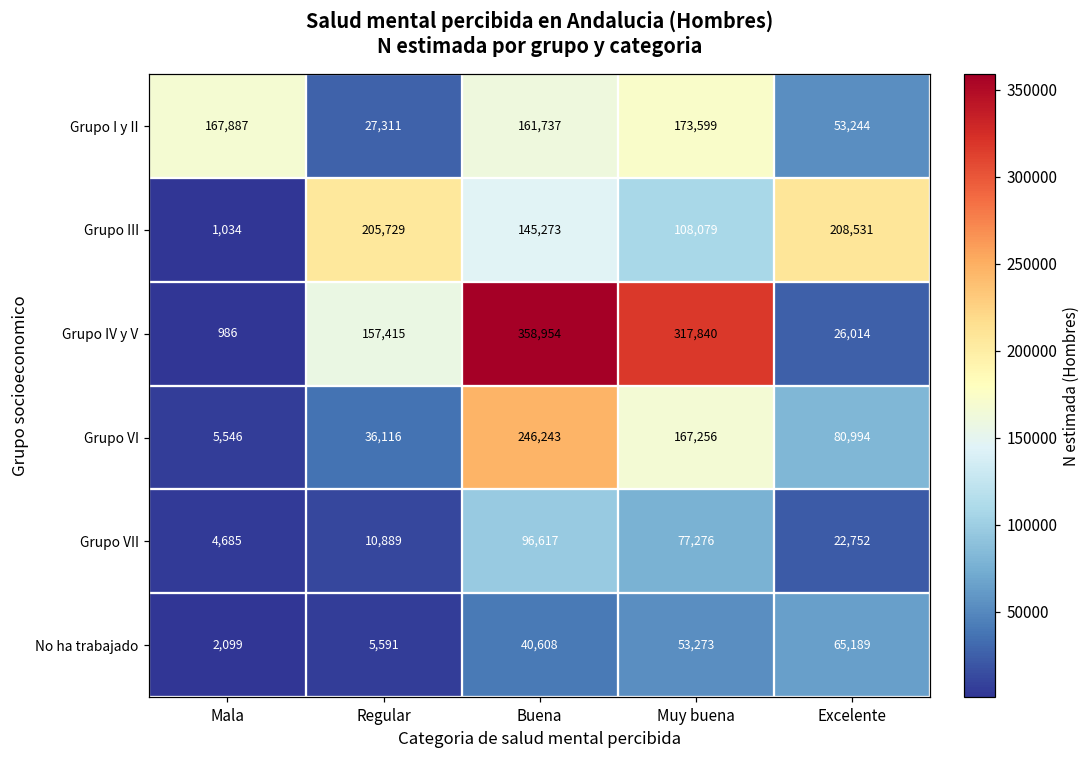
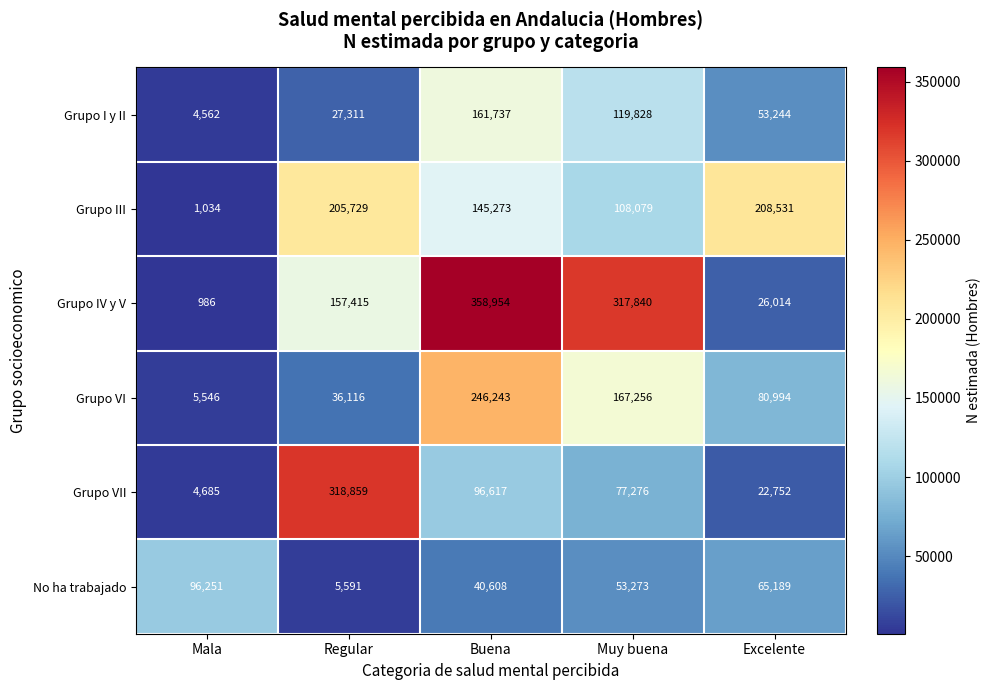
  {
    "Grupo I y II": {
-     "Mala": "167,887",
+     "Mala": "4,562",
      "Regular": "27,311",
      "Buena": "161,737",
-     "Muy buena": "173,599",
+     "Muy buena": "119,828",
      "Excelente": "53,244"
    },
    "Grupo III": {
      "Mala": "1,034",
      "Regular": "205,729",
      "Buena": "145,273",
      "Muy buena": "108,079",
      "Excelente": "208,531"
    },
    "Grupo IV y V": {
      "Mala": "986",
      "Regular": "157,415",
      "Buena": "358,954",
      "Muy buena": "317,840",
      "Excelente": "26,014"
    },
    "Grupo VI": {
      "Mala": "5,546",
      "Regular": "36,116",
      "Buena": "246,243",
      "Muy buena": "167,256",
      "Excelente": "80,994"
    },
    "Grupo VII": {
      "Mala": "4,685",
-     "Regular": "10,889",
+     "Regular": "318,859",
      "Buena": "96,617",
      "Muy buena": "77,276",
      "Excelente": "22,752"
    },
    "No ha trabajado": {
-     "Mala": "2,099",
+     "Mala": "96,251",
      "Regular": "5,591",
      "Buena": "40,608",
      "Muy buena": "53,273",
      "Excelente": "65,189"
    }
  }
